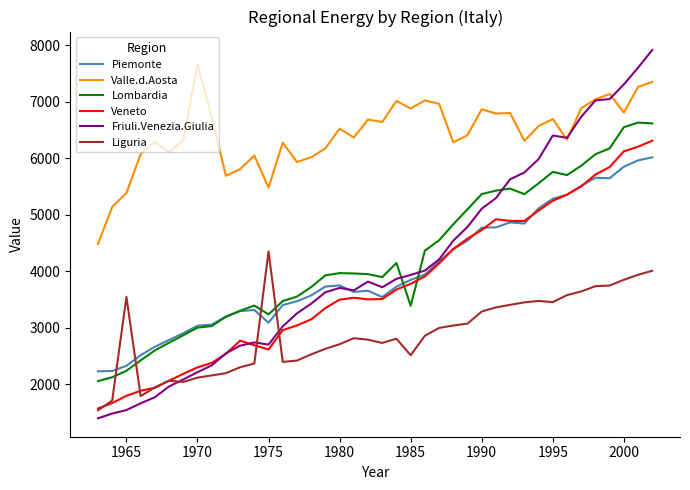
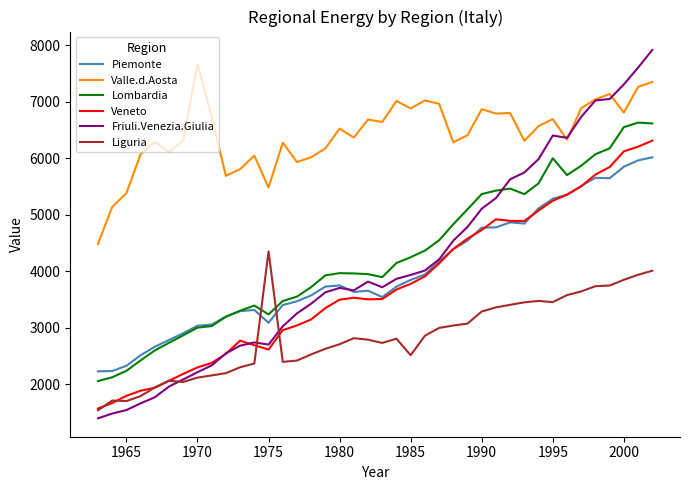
  {
    "Piemonte": {
      "1965": 2300,
      "1975": 3100,
      "1985": 3800,
      "2000": 5900
    },
    "Valle.d.Aosta": {
      "1965": 5400,
      "1975": 5500,
      "1980": 6500,
      "1985": 6900,
      "1990": 6900,
      "1995": 6700,
      "2000": 6800
    },
    "Lombardia": {
      "1965": 2200,
      "1975": 3200,
      "1980": 4000,
-     "1985": 3400,
+     "1985": 4200,
      "1990": 5400,
-     "1995": 5800,
+     "1995": 6000,
      "2000": 6600
    },
    "Veneto": {
      "1965": 1800,
      "1970": 2300,
      "1975": 2600,
      "1980": 3500,
      "1985": 3800,
      "2000": 6100
    },
    "Friuli.Venezia.Giulia": {
      "1965": 1500,
      "1970": 2200,
      "1975": 2700,
      "1985": 3900,
      "1990": 5100,
      "1995": 6400,
      "2000": 7300
    },
    "Liguria": {
-     "1965": 3500,
+     "1965": 1700,
      "1970": 2100,
      "1975": 4400,
      "1980": 2700,
      "1985": 2500,
      "1990": 3300,
      "1995": 3500,
      "2000": 3800
    }
  }
